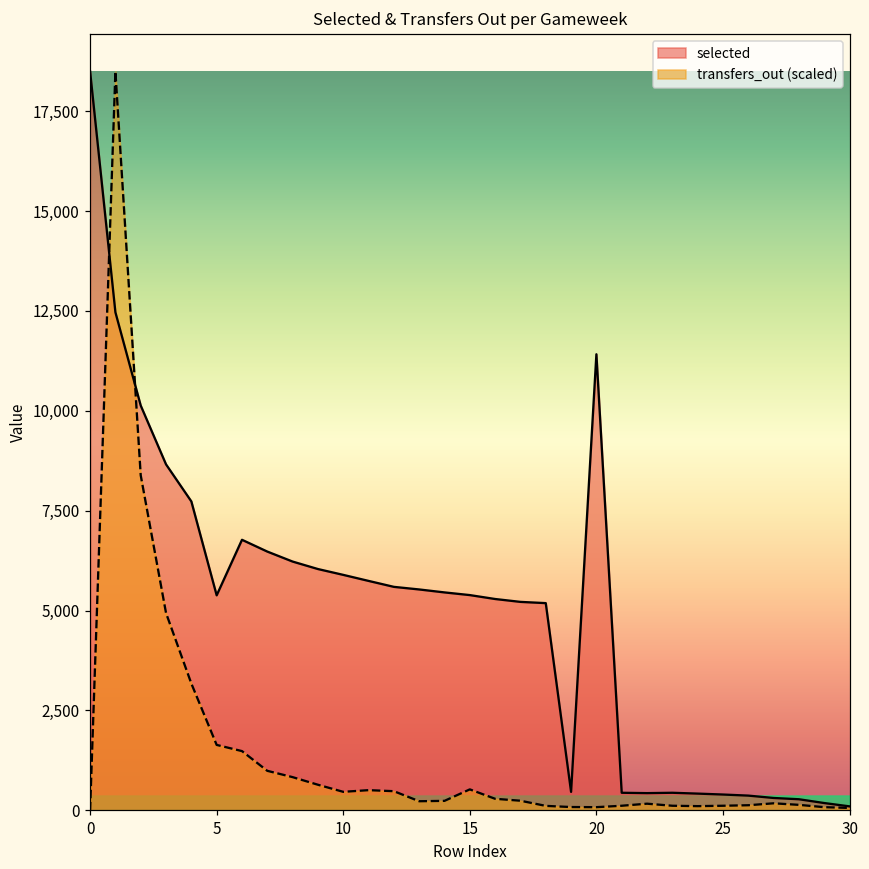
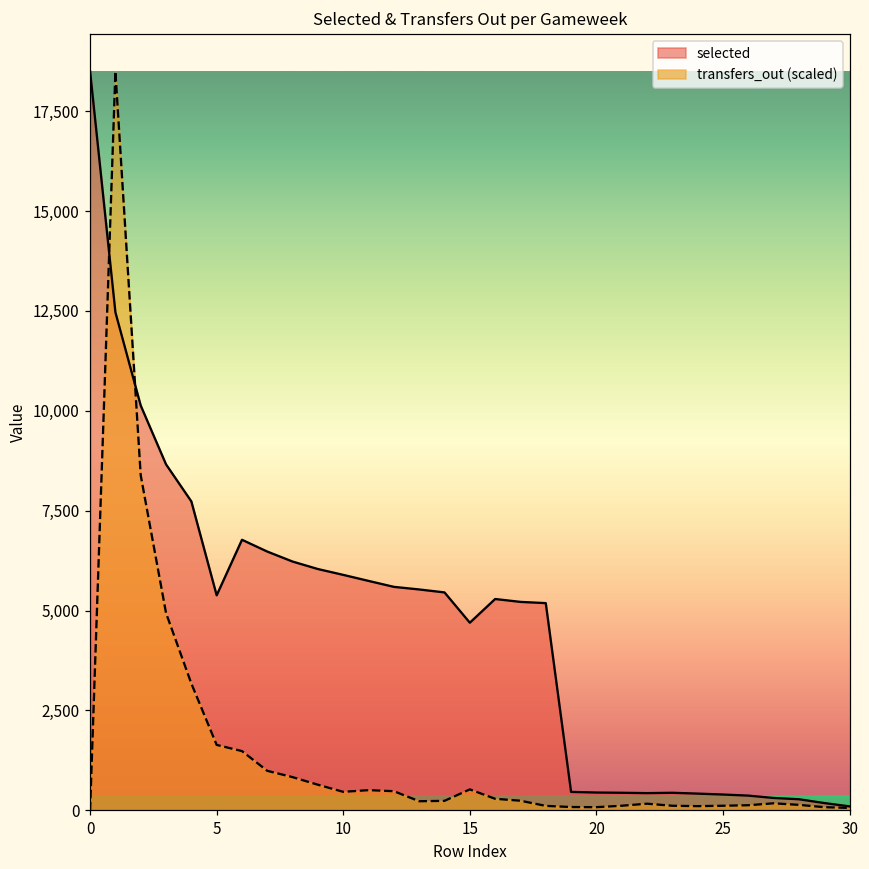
  {
    "selected": {
      "0": "18,500",
      "5": "5,400",
      "10": "5,900",
-     "15": "5,400",
-     "20": "11,400",
+     "15": "4,700",
+     "20": "400",
      "25": "400"
    },
    "transfers_out (scaled)": {
      "5": "1,600",
      "10": "500",
      "15": "500"
    }
  }
